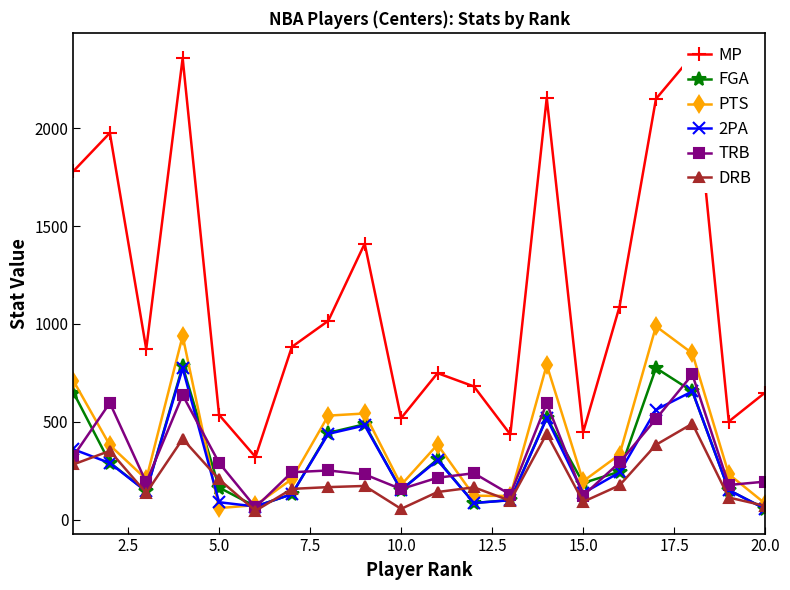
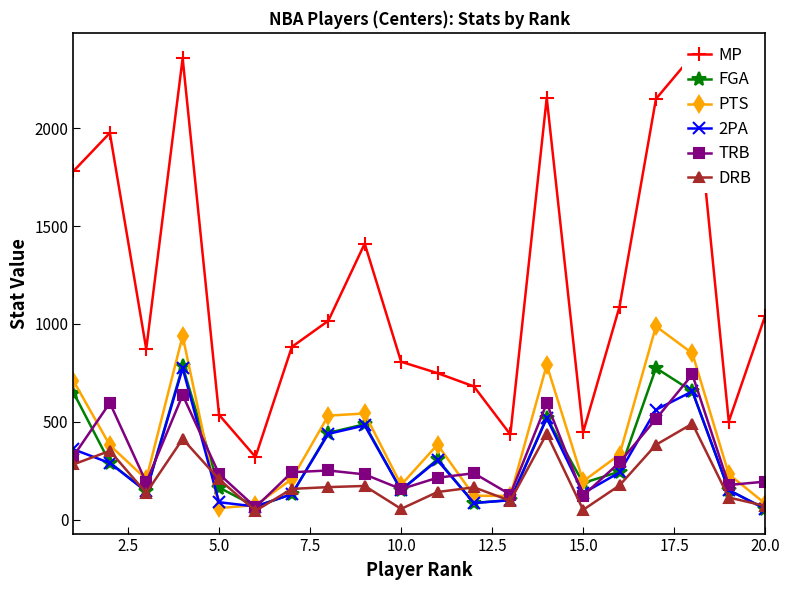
  {
    "MP": {
      "5.0": 540,
-     "10.0": 520,
+     "10.0": 810,
      "15.0": 450,
-     "20.0": 650
+     "20.0": 1040
    },
    "FGA": {
      "5.0": 170
    },
    "PTS": {
      "5.0": 60,
      "10.0": 180
    },
    "2PA": {
      "5.0": 90
    },
    "TRB": {
-     "5.0": 290,
+     "5.0": 230,
      "20.0": 200
    },
    "DRB": {
      "5.0": 210,
      "10.0": 60,
-     "15.0": 90
+     "15.0": 50
    }
  }
